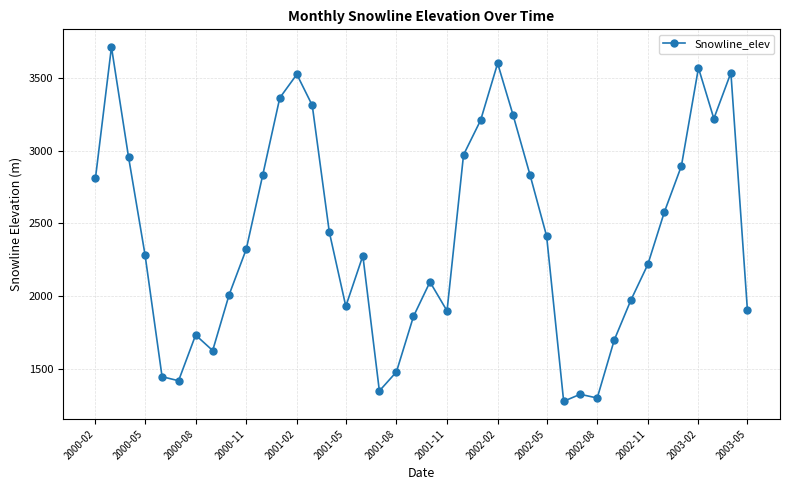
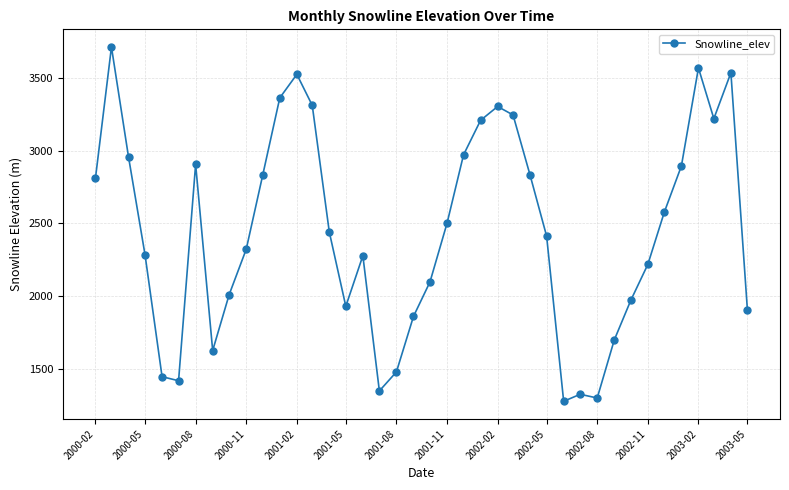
  {
    "2000-02": 2810,
    "2000-05": 2290,
-   "2000-08": 1730,
+   "2000-08": 2910,
    "2000-11": 2320,
    "2001-02": 3530,
    "2001-05": 1930,
    "2001-08": 1480,
-   "2001-11": 1900,
-   "2002-02": 3600,
+   "2001-11": 2500,
+   "2002-02": 3300,
    "2002-05": 2410,
    "2002-08": 1300,
    "2002-11": 2220,
    "2003-02": 3570,
    "2003-05": 1910
  }
